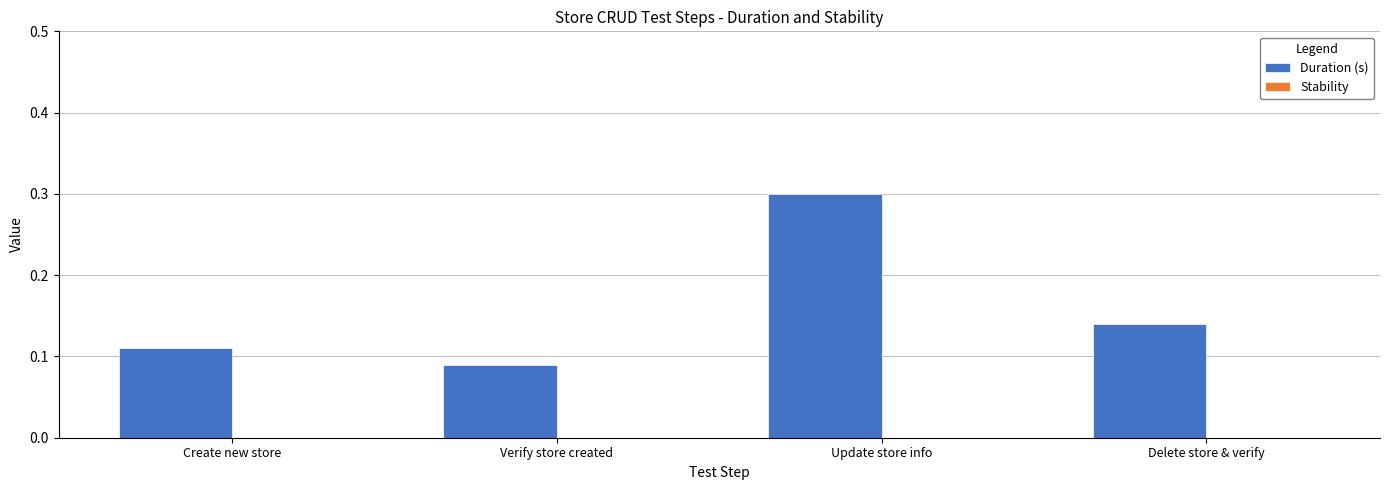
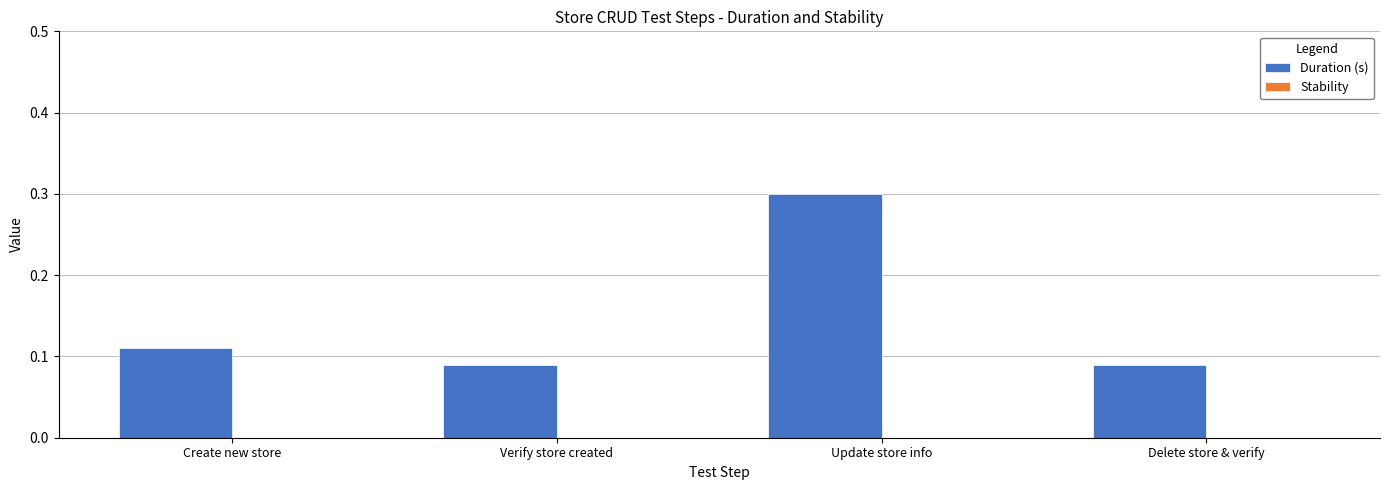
  {
    "Duration (s)": {
      "Create new store": 0.11,
      "Verify store created": 0.09,
      "Update store info": 0.30,
-     "Delete store & verify": 0.14
+     "Delete store & verify": 0.09
    },
    "Stability": {
      "Create new store": 0.00,
      "Verify store created": 0.00,
      "Update store info": 0.00,
      "Delete store & verify": 0.00
    }
  }
